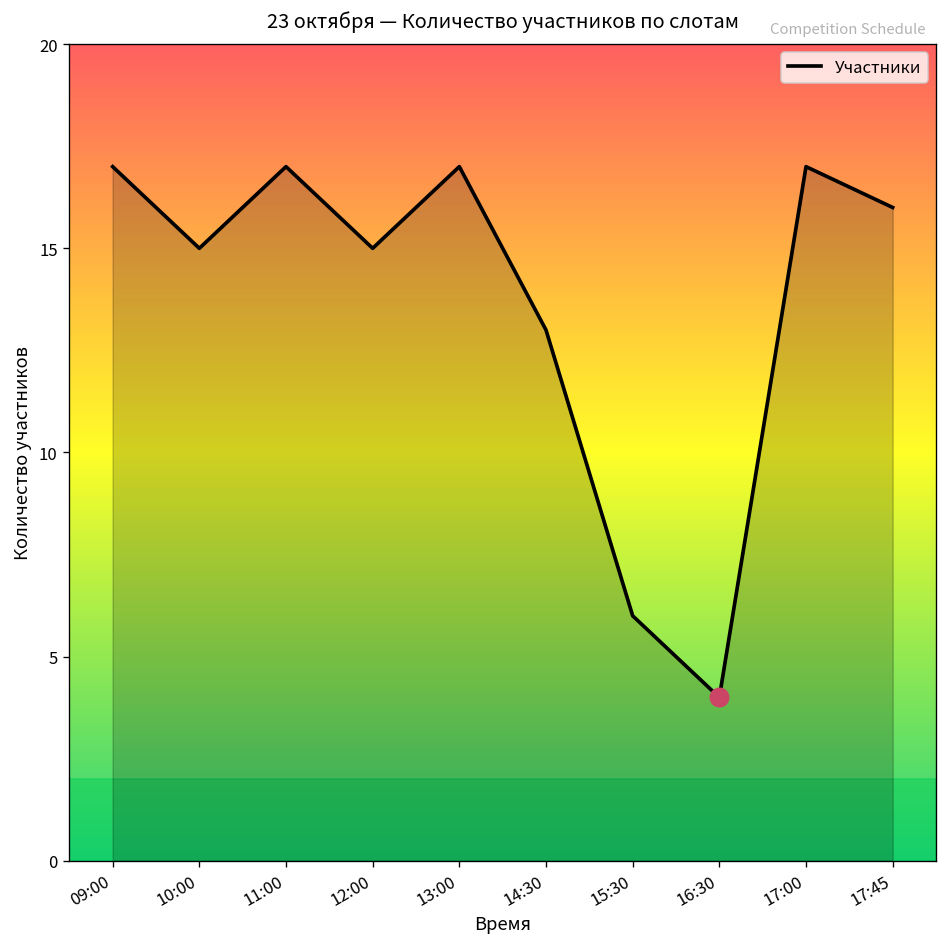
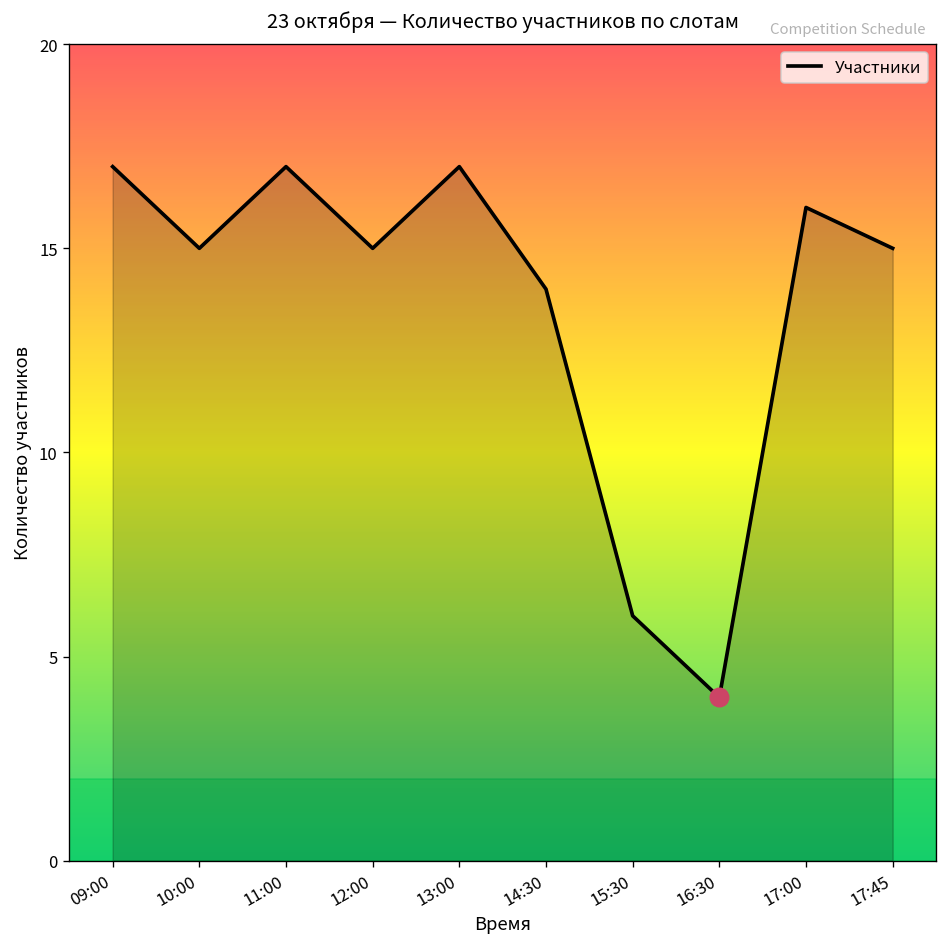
  {
    "Участники": {
      "09:00": 17,
      "10:00": 15,
      "11:00": 17,
      "12:00": 15,
      "13:00": 17,
-     "14:30": 13,
+     "14:30": 14,
      "15:30": 6,
-     "17:00": 17,
-     "17:45": 16
+     "17:00": 16,
+     "17:45": 15
    }
  }
